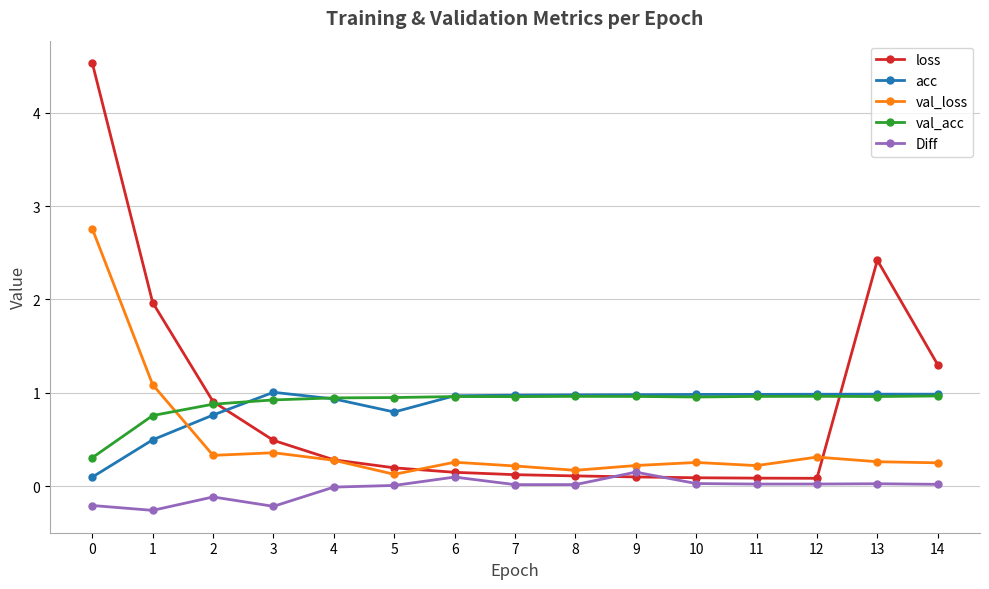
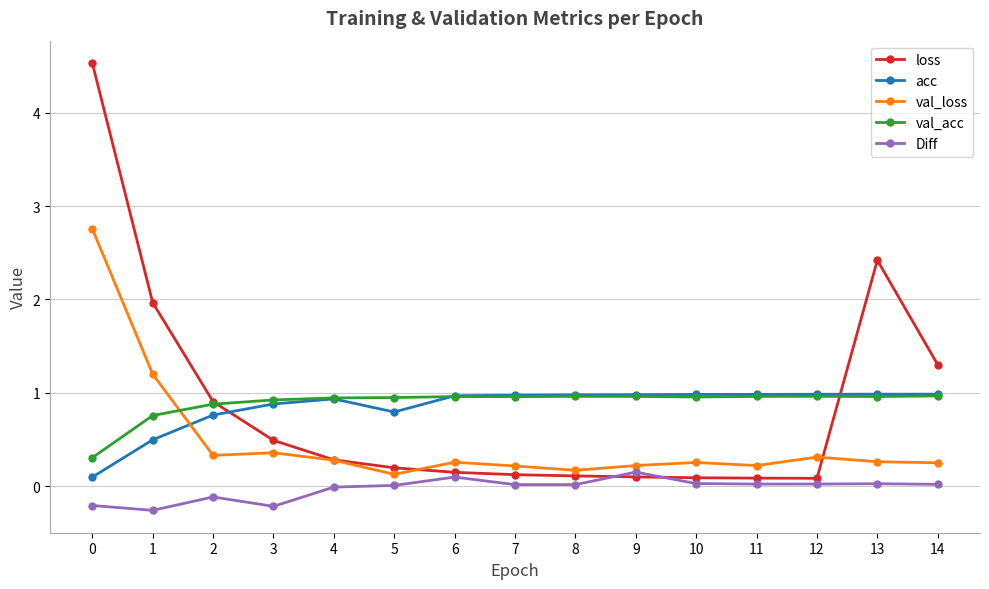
  {
    "loss": {
      "0": 4.5,
      "1": 2.0,
      "2": 0.9,
      "3": 0.5,
      "5": 0.2,
      "6": 0.1,
      "7": 0.1,
      "8": 0.1,
      "9": 0.1,
      "10": 0.1,
      "11": 0.1,
      "12": 0.1,
      "13": 2.4,
      "14": 1.3
    },
    "acc": {
      "0": 0.1,
      "1": 0.5,
      "2": 0.8,
-     "3": 1.0,
+     "3": 0.9,
      "5": 0.8,
      "10": 1.0
    },
    "val_loss": {
      "0": 2.8,
-     "1": 1.1,
+     "1": 1.2,
      "2": 0.3,
      "3": 0.4,
      "5": 0.1,
      "6": 0.3,
      "7": 0.2,
      "8": 0.2,
      "9": 0.2,
      "10": 0.3,
      "11": 0.2,
      "12": 0.3,
      "13": 0.3,
      "14": 0.2
    },
    "val_acc": {
      "0": 0.3,
      "1": 0.8,
      "2": 0.9,
      "3": 0.9,
      "5": 0.9,
      "10": 1.0
    },
    "Diff": {
      "0": -0.2,
      "1": -0.3,
      "2": -0.1,
      "3": -0.2,
      "4": 0.0,
      "5": 0.0,
      "6": 0.1,
      "7": 0.0,
      "8": 0.0,
      "9": 0.1,
      "10": 0.0,
      "11": 0.0,
      "12": 0.0,
      "13": 0.0,
      "14": 0.0
    }
  }
